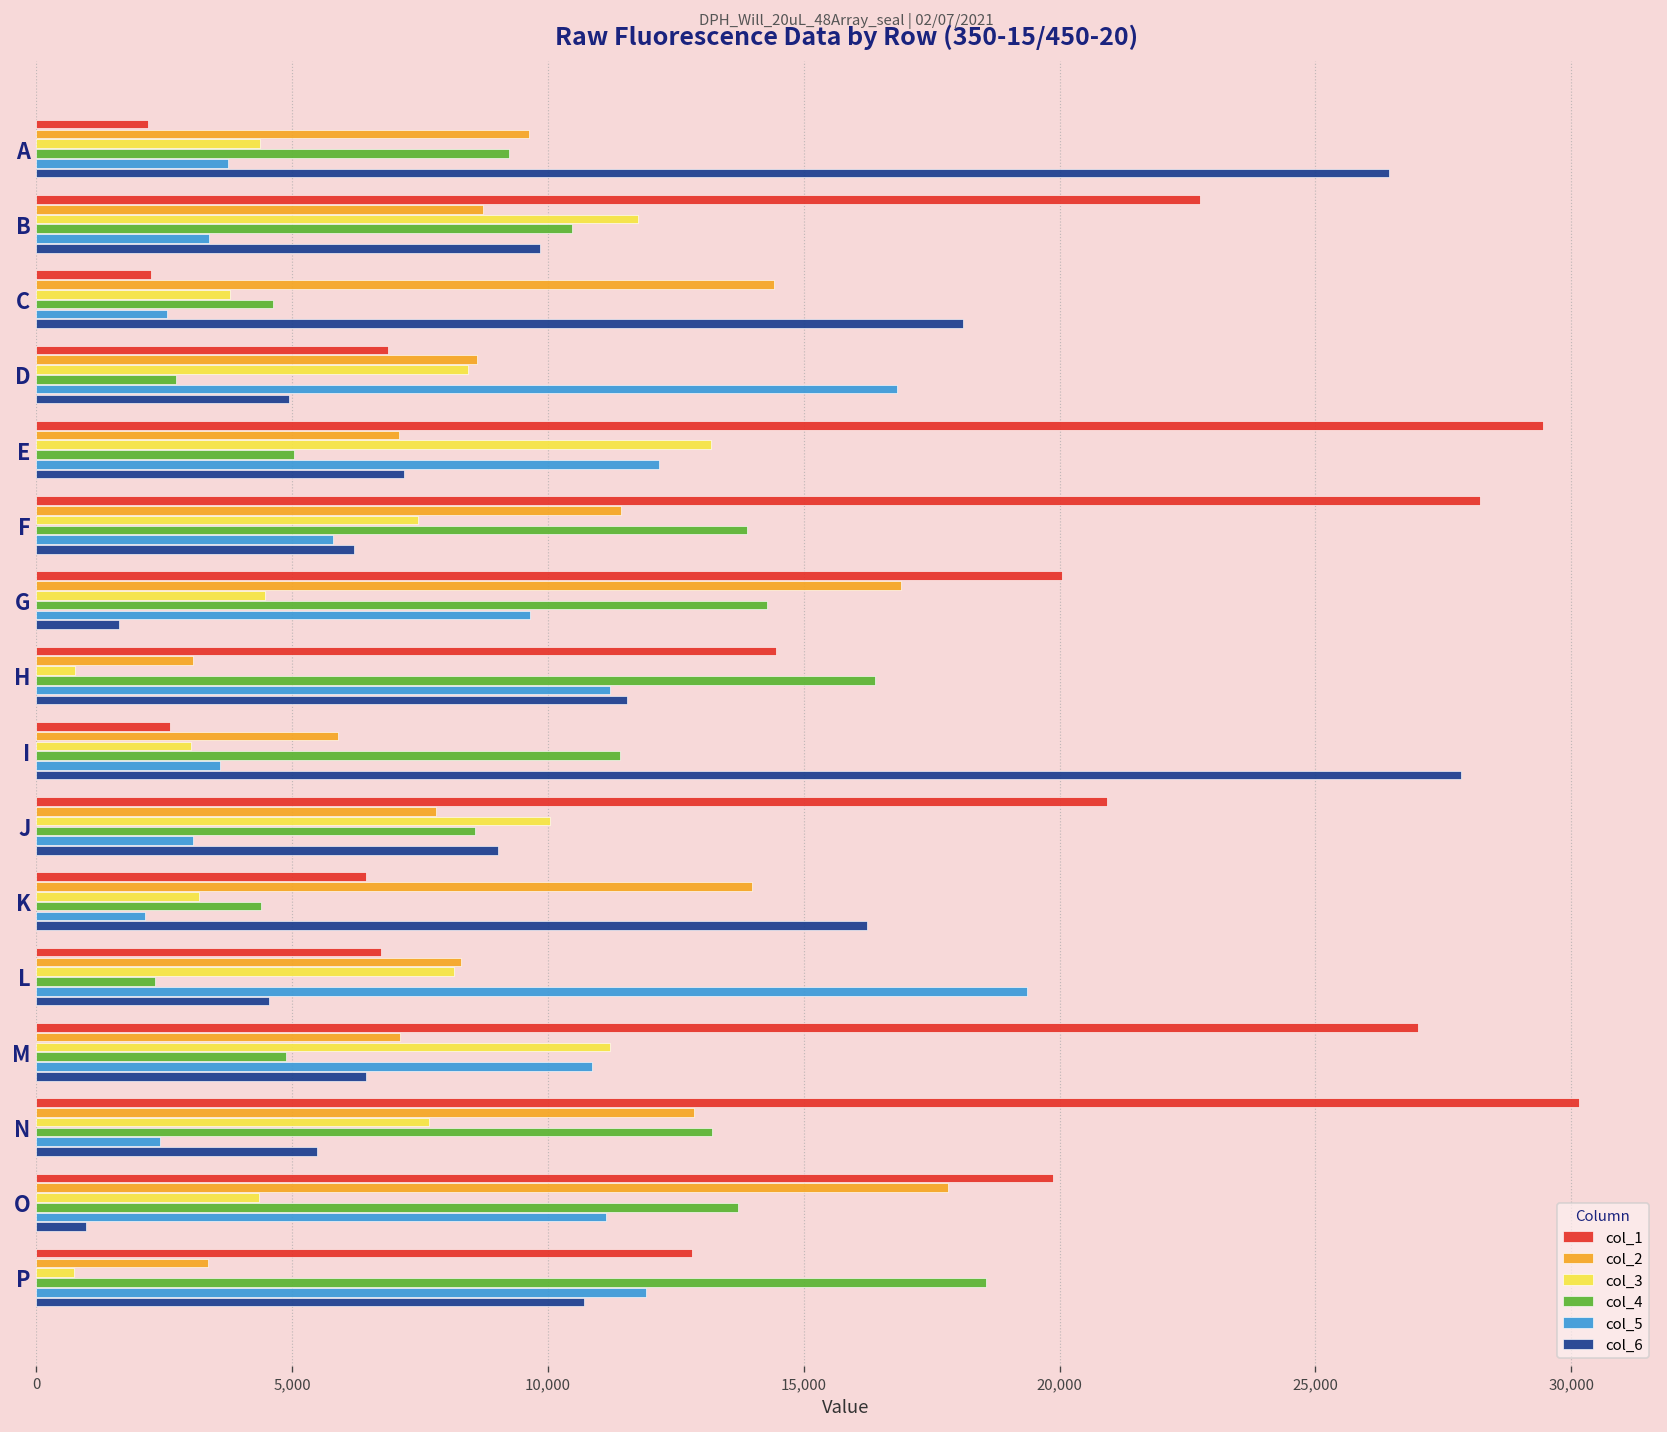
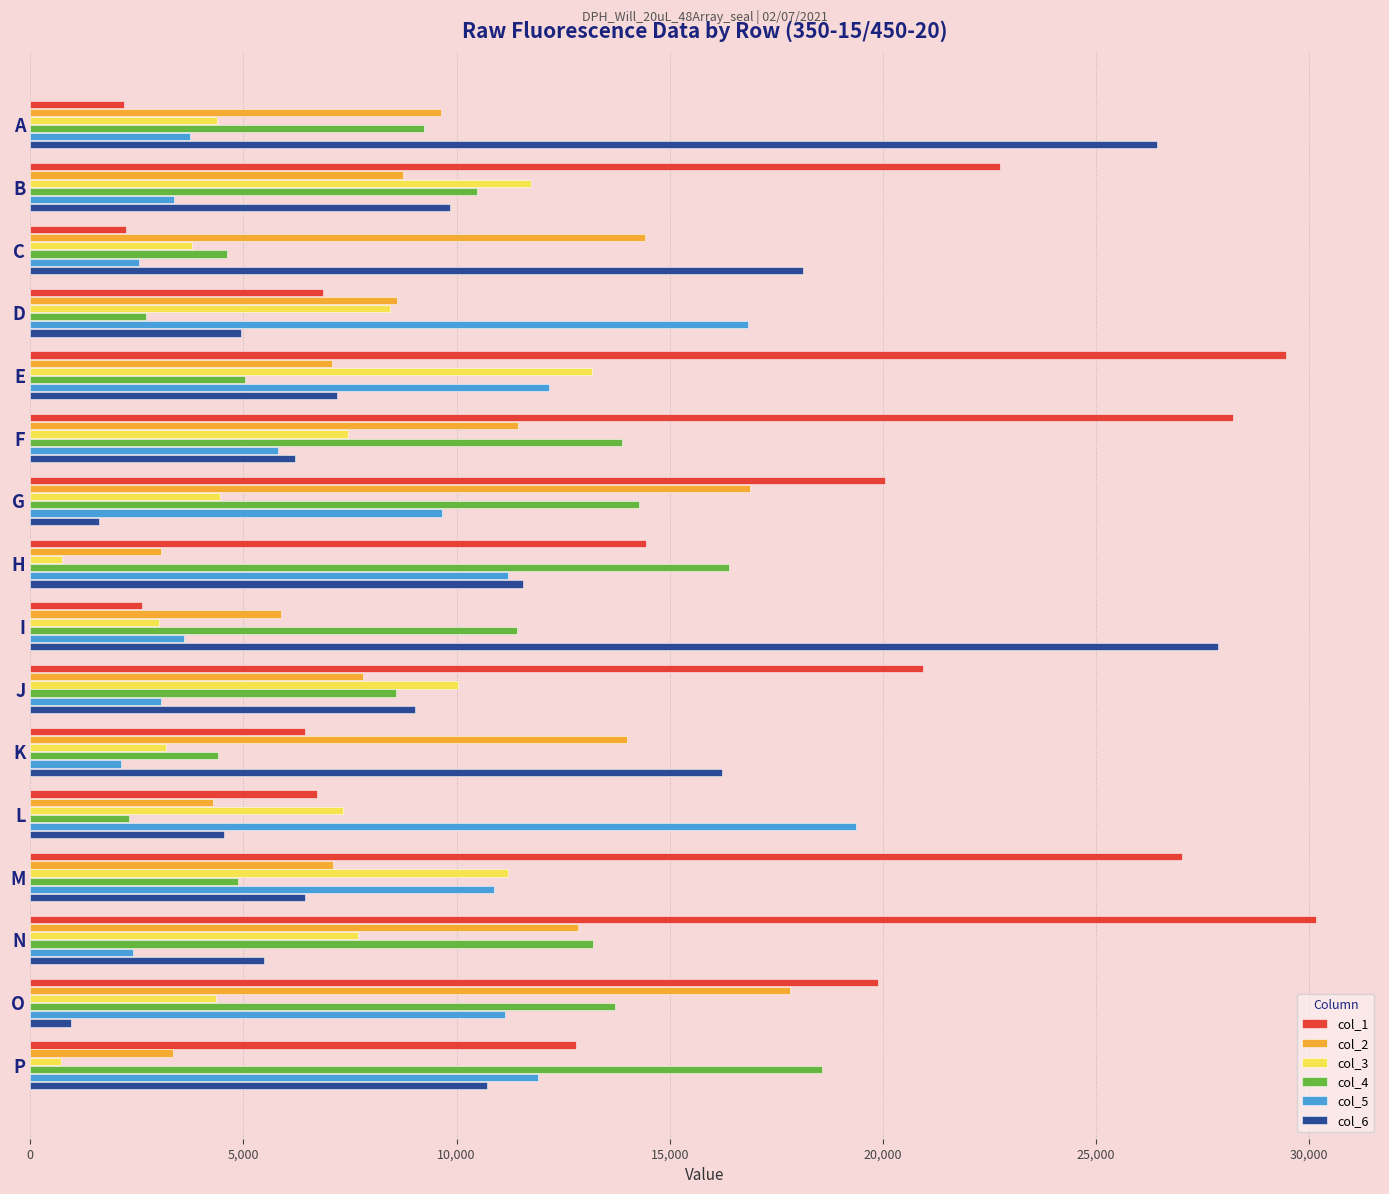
  {
    "col_1": {
      "A": "2,200",
      "B": "22,800",
      "C": "2,200",
      "D": "6,900",
      "E": "29,500",
      "F": "28,200",
      "G": "20,100",
      "H": "14,500",
      "I": "2,600",
      "J": "20,900",
      "K": "6,400",
      "L": "6,700",
      "M": "27,000",
      "N": "30,200",
      "O": "19,900",
      "P": "12,800"
    },
    "col_2": {
      "A": "9,600",
      "B": "8,700",
      "C": "14,400",
      "D": "8,600",
      "E": "7,100",
      "F": "11,400",
      "G": "16,900",
      "H": "3,100",
      "I": "5,900",
      "J": "7,800",
      "K": "14,000",
-     "L": "8,300",
+     "L": "4,300",
      "M": "7,100",
      "N": "12,900",
      "O": "17,800",
      "P": "3,400"
    },
    "col_3": {
      "A": "4,400",
      "B": "11,800",
      "C": "3,800",
      "D": "8,400",
      "E": "13,200",
      "F": "7,500",
      "G": "4,500",
      "H": "800",
      "I": "3,000",
      "J": "10,000",
      "K": "3,200",
-     "L": "8,200",
+     "L": "7,300",
      "M": "11,200",
      "N": "7,700",
      "O": "4,400",
      "P": "700"
    },
    "col_4": {
      "A": "9,200",
      "B": "10,500",
      "C": "4,600",
      "D": "2,700",
      "E": "5,000",
      "F": "13,900",
      "G": "14,300",
      "H": "16,400",
      "I": "11,400",
      "J": "8,600",
      "K": "4,400",
      "L": "2,300",
      "M": "4,900",
      "N": "13,200",
      "O": "13,700",
      "P": "18,600"
    },
    "col_5": {
      "A": "3,700",
      "B": "3,400",
      "C": "2,600",
      "D": "16,800",
      "E": "12,200",
      "F": "5,800",
      "G": "9,700",
      "H": "11,200",
      "I": "3,600",
      "J": "3,100",
      "K": "2,100",
      "L": "19,400",
      "M": "10,900",
      "N": "2,400",
      "O": "11,100",
      "P": "11,900"
    },
    "col_6": {
      "A": "26,400",
      "B": "9,800",
      "C": "18,100",
      "D": "4,900",
      "E": "7,200",
      "F": "6,200",
      "G": "1,600",
      "H": "11,600",
      "I": "27,900",
      "J": "9,000",
      "K": "16,200",
      "L": "4,500",
      "M": "6,400",
      "N": "5,500",
      "O": "1,000",
      "P": "10,700"
    }
  }
